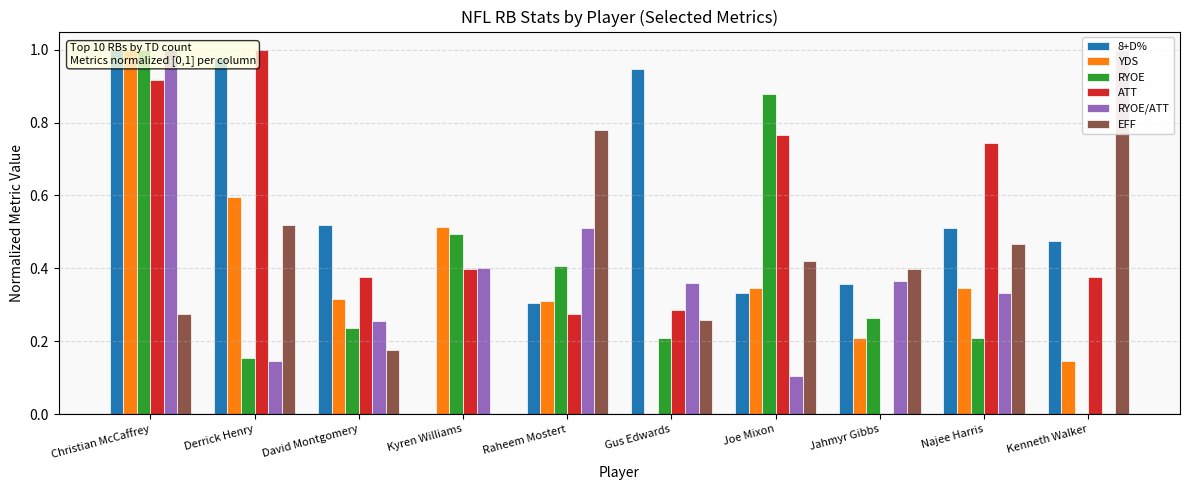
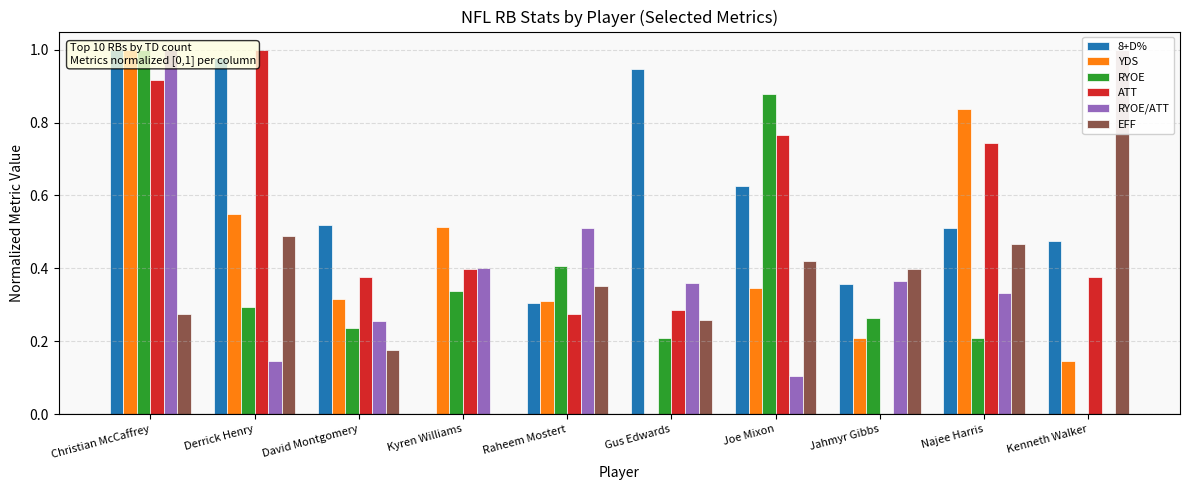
  {
    "8+D%": {
      "David Montgomery": 0.52,
      "Kyren Williams": 0.00,
      "Raheem Mostert": 0.31,
      "Gus Edwards": 0.95,
-     "Joe Mixon": 0.33,
+     "Joe Mixon": 0.63,
      "Jahmyr Gibbs": 0.36,
      "Najee Harris": 0.51,
      "Kenneth Walker": 0.47
    },
    "YDS": {
-     "Derrick Henry": 0.60,
+     "Derrick Henry": 0.55,
      "David Montgomery": 0.32,
      "Kyren Williams": 0.51,
      "Raheem Mostert": 0.31,
      "Gus Edwards": 0.00,
      "Joe Mixon": 0.35,
      "Jahmyr Gibbs": 0.21,
-     "Najee Harris": 0.35,
+     "Najee Harris": 0.84,
      "Kenneth Walker": 0.15
    },
    "RYOE": {
-     "Derrick Henry": 0.15,
+     "Derrick Henry": 0.30,
      "David Montgomery": 0.24,
-     "Kyren Williams": 0.49,
+     "Kyren Williams": 0.34,
      "Raheem Mostert": 0.41,
      "Gus Edwards": 0.21,
      "Joe Mixon": 0.88,
      "Jahmyr Gibbs": 0.26,
      "Najee Harris": 0.21,
      "Kenneth Walker": 0.00
    },
    "ATT": {
      "Derrick Henry": 1.00,
      "David Montgomery": 0.38,
      "Kyren Williams": 0.40,
      "Raheem Mostert": 0.28,
      "Gus Edwards": 0.29,
      "Joe Mixon": 0.77,
      "Jahmyr Gibbs": 0.00,
      "Najee Harris": 0.74,
      "Kenneth Walker": 0.38
    },
    "RYOE/ATT": {
      "Derrick Henry": 0.14,
      "David Montgomery": 0.26,
      "Kyren Williams": 0.40,
      "Raheem Mostert": 0.51,
      "Gus Edwards": 0.36,
      "Joe Mixon": 0.10,
      "Jahmyr Gibbs": 0.37,
      "Najee Harris": 0.33,
      "Kenneth Walker": 0.00
    },
    "EFF": {
      "Christian McCaffrey": 0.27,
-     "Derrick Henry": 0.52,
+     "Derrick Henry": 0.49,
      "David Montgomery": 0.18,
      "Kyren Williams": 0.00,
-     "Raheem Mostert": 0.78,
+     "Raheem Mostert": 0.35,
      "Gus Edwards": 0.26,
      "Joe Mixon": 0.42,
      "Jahmyr Gibbs": 0.40,
      "Najee Harris": 0.47
    }
  }
